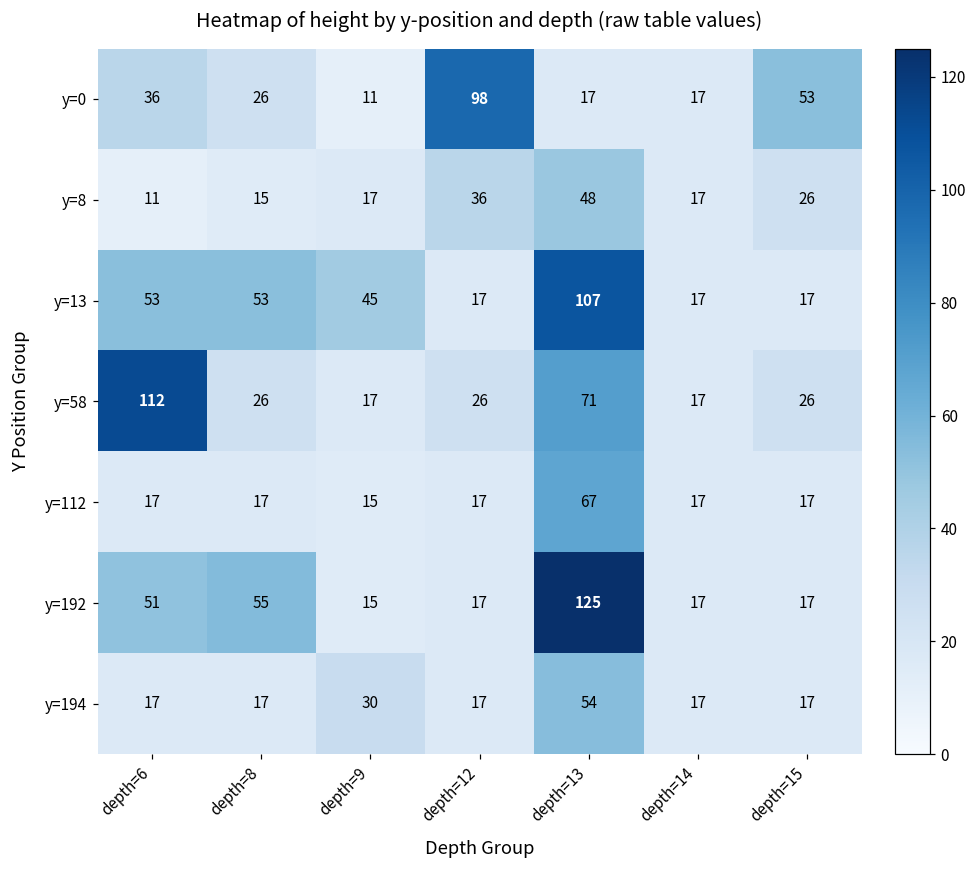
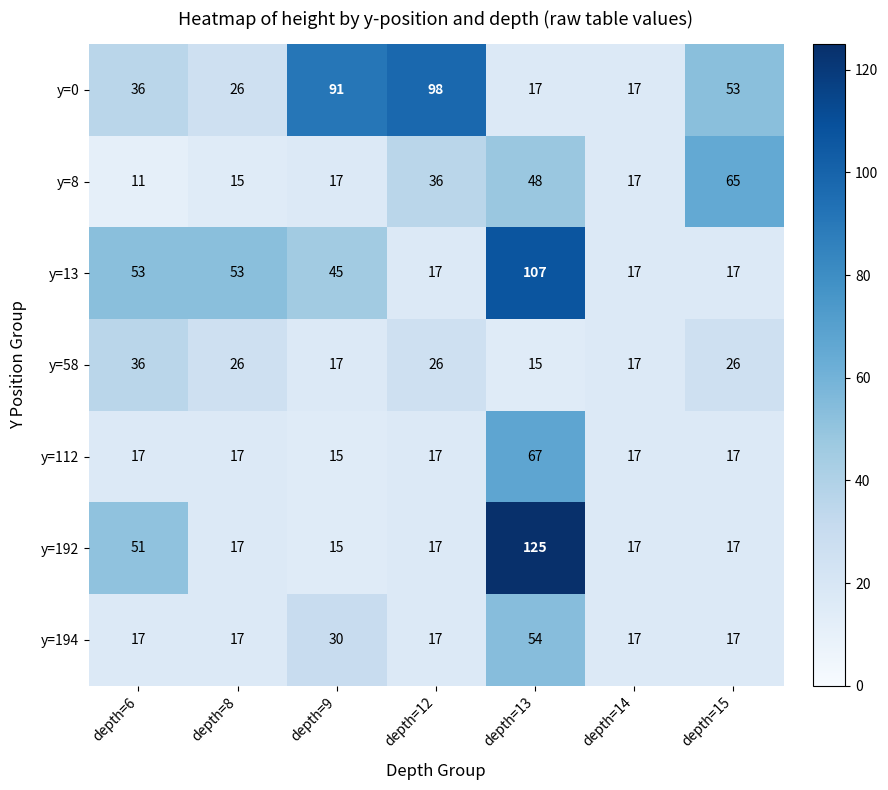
  {
    "y=0": {
      "depth=6": 36,
      "depth=8": 26,
-     "depth=9": 11,
+     "depth=9": 91,
      "depth=12": 98,
      "depth=13": 17,
      "depth=14": 17,
      "depth=15": 53
    },
    "y=8": {
      "depth=6": 11,
      "depth=8": 15,
      "depth=9": 17,
      "depth=12": 36,
      "depth=13": 48,
      "depth=14": 17,
-     "depth=15": 26
+     "depth=15": 65
    },
    "y=13": {
      "depth=6": 53,
      "depth=8": 53,
      "depth=9": 45,
      "depth=12": 17,
      "depth=13": 107,
      "depth=14": 17,
      "depth=15": 17
    },
    "y=58": {
-     "depth=6": 112,
+     "depth=6": 36,
      "depth=8": 26,
      "depth=9": 17,
      "depth=12": 26,
-     "depth=13": 71,
+     "depth=13": 15,
      "depth=14": 17,
      "depth=15": 26
    },
    "y=112": {
      "depth=6": 17,
      "depth=8": 17,
      "depth=9": 15,
      "depth=12": 17,
      "depth=13": 67,
      "depth=14": 17,
      "depth=15": 17
    },
    "y=192": {
      "depth=6": 51,
-     "depth=8": 55,
+     "depth=8": 17,
      "depth=9": 15,
      "depth=12": 17,
      "depth=13": 125,
      "depth=14": 17,
      "depth=15": 17
    },
    "y=194": {
      "depth=6": 17,
      "depth=8": 17,
      "depth=9": 30,
      "depth=12": 17,
      "depth=13": 54,
      "depth=14": 17,
      "depth=15": 17
    }
  }
